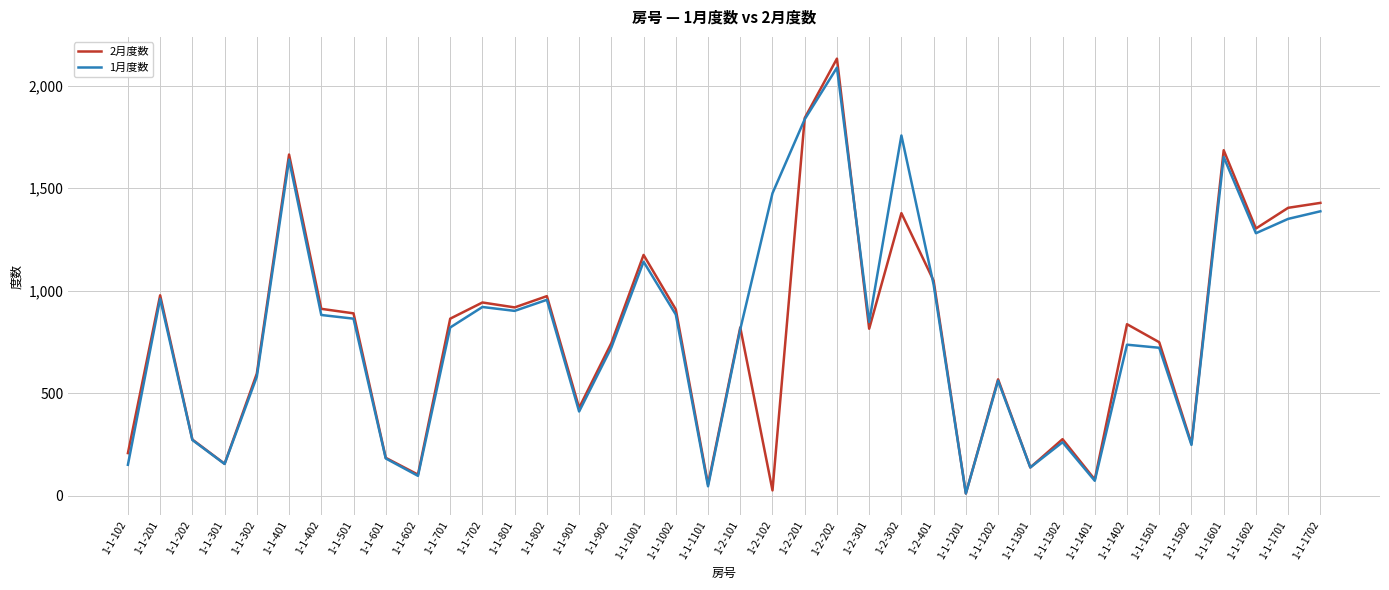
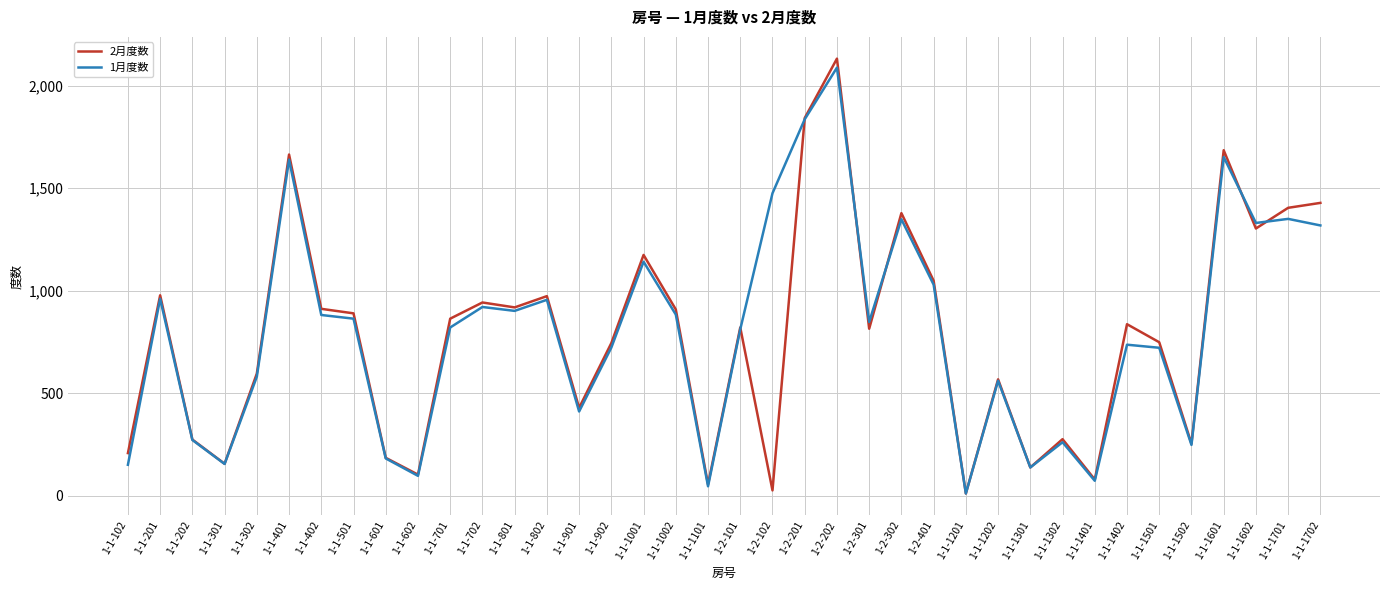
  {
    "2月度数": {
      "1-1-102": "210",
      "1-1-201": "980",
      "1-1-302": "600",
      "1-1-401": "1,660",
      "1-1-402": "910",
      "1-1-501": "890",
      "1-1-701": "860",
      "1-1-702": "940",
      "1-1-801": "920",
      "1-1-802": "970",
      "1-1-901": "430",
      "1-1-902": "740",
      "1-1-1001": "1,170",
      "1-1-1002": "910",
      "1-2-102": "30",
      "1-2-202": "2,130",
      "1-2-301": "810",
      "1-2-302": "1,380",
      "1-2-401": "1,050",
      "1-1-1302": "280",
      "1-1-1402": "840",
      "1-1-1501": "750",
      "1-1-1601": "1,690",
      "1-1-1602": "1,300",
      "1-1-1701": "1,400",
      "1-1-1702": "1,430"
    },
    "1月度数": {
      "1-1-102": "150",
      "1-1-201": "960",
      "1-1-302": "580",
      "1-1-401": "1,640",
      "1-1-402": "880",
      "1-1-501": "860",
      "1-1-701": "820",
      "1-1-702": "920",
      "1-1-801": "900",
      "1-1-802": "960",
      "1-1-901": "410",
      "1-1-902": "720",
      "1-1-1001": "1,140",
      "1-1-1002": "880",
      "1-2-102": "1,480",
      "1-2-202": "2,090",
      "1-2-301": "850",
-     "1-2-302": "1,760",
+     "1-2-302": "1,350",
      "1-2-401": "1,030",
      "1-1-1302": "260",
      "1-1-1402": "740",
      "1-1-1501": "720",
      "1-1-1601": "1,650",
-     "1-1-1602": "1,280",
+     "1-1-1602": "1,330",
      "1-1-1701": "1,350",
-     "1-1-1702": "1,390"
+     "1-1-1702": "1,320"
    }
  }
